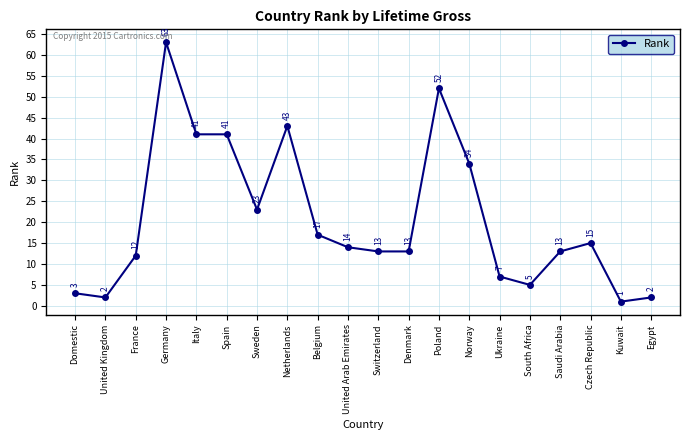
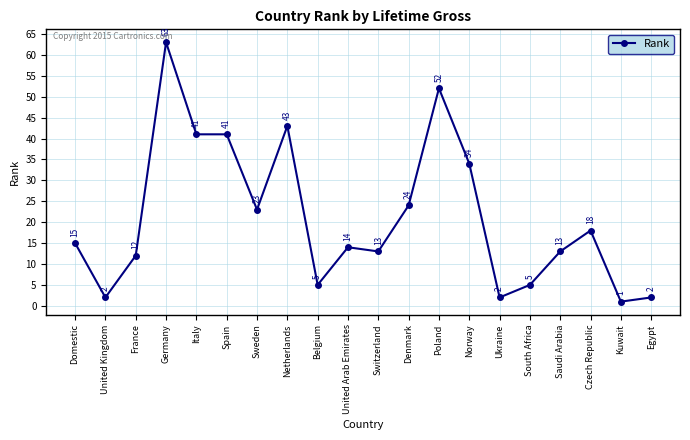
  {
-   "Domestic": 3,
+   "Domestic": 15,
    "United Kingdom": 2,
    "France": 12,
    "Italy": 41,
    "Spain": 41,
    "Sweden": 23,
    "Netherlands": 43,
-   "Belgium": 17,
+   "Belgium": 5,
    "United Arab Emirates": 14,
    "Switzerland": 13,
-   "Denmark": 13,
+   "Denmark": 24,
    "Poland": 52,
    "Norway": 34,
-   "Ukraine": 7,
+   "Ukraine": 2,
    "South Africa": 5,
    "Saudi Arabia": 13,
-   "Czech Republic": 15,
+   "Czech Republic": 18,
    "Kuwait": 1,
    "Egypt": 2
  }
